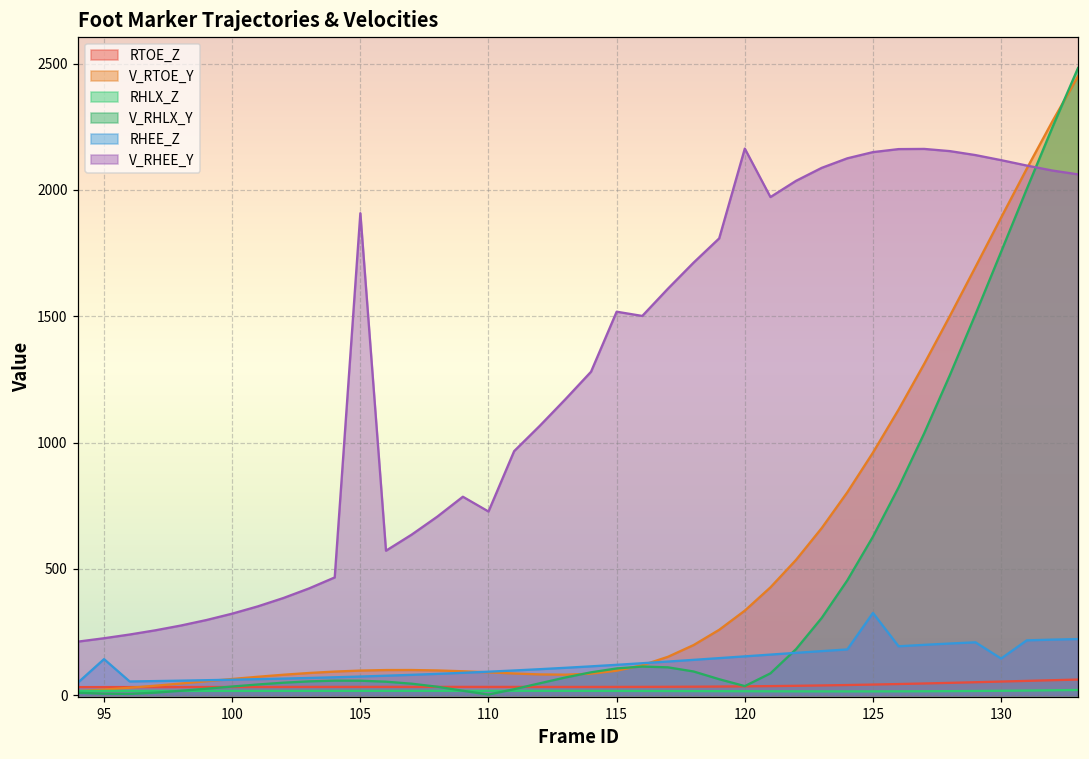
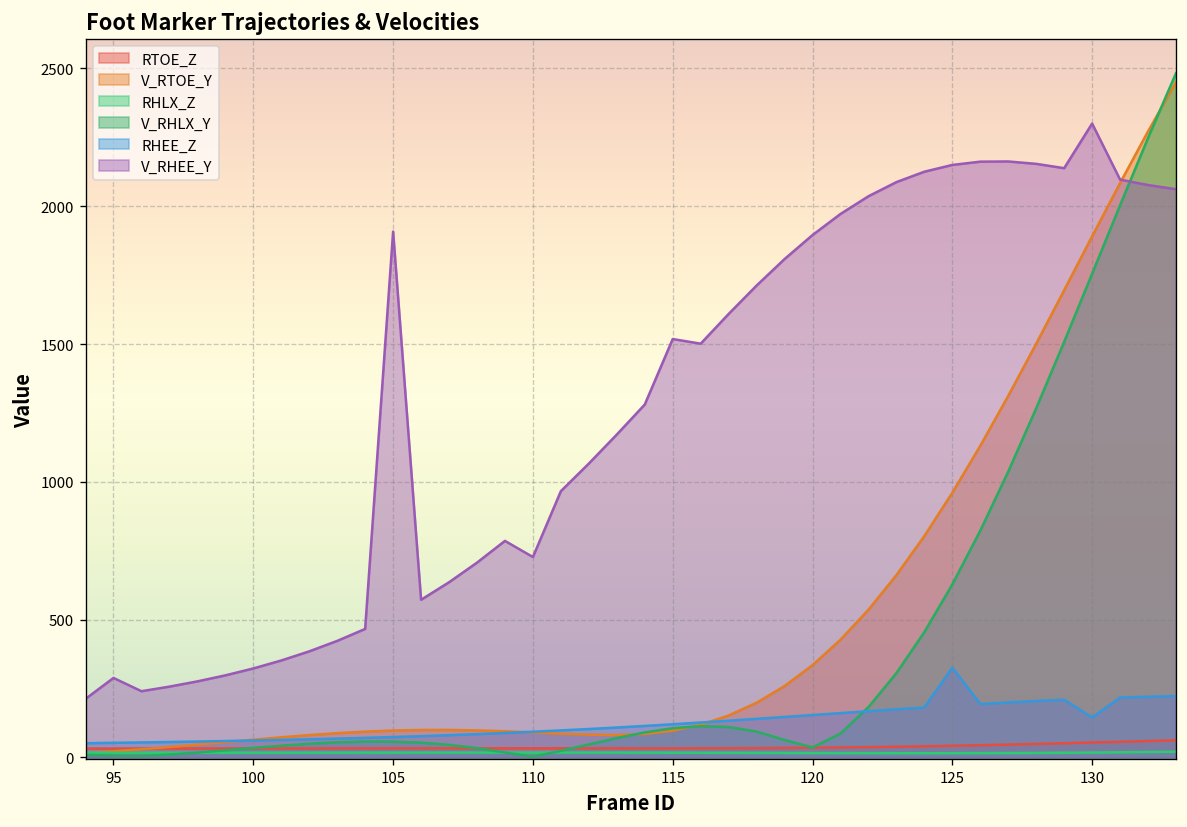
  {
    "RHEE_Z": {
-     "95": 140,
+     "95": 50,
      "105": 70,
      "115": 120,
      "120": 150,
      "125": 330,
      "130": 150
    },
    "V_RHEE_Y": {
-     "95": 230,
+     "95": 290,
      "100": 320,
      "105": 1910,
      "110": 730,
      "115": 1520,
-     "120": 2160,
+     "120": 1900,
      "125": 2150,
-     "130": 2120
+     "130": 2300
    }
  }
